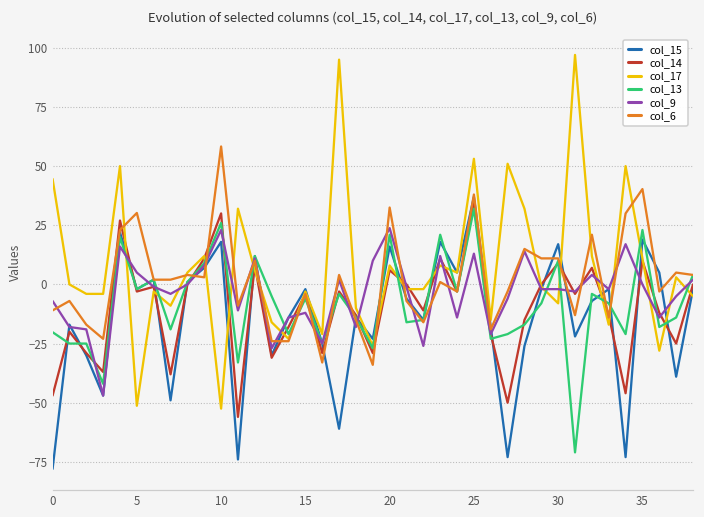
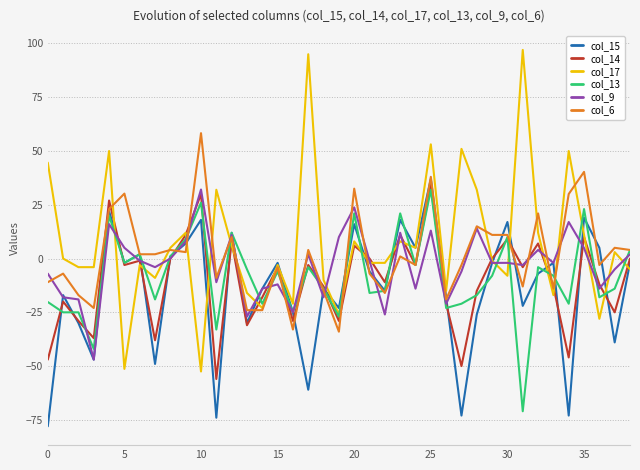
  {
    "col_15": {
      "0": -78,
      "10": 18,
      "20": 16,
      "30": 17,
      "35": 19
    },
    "col_14": {
      "0": -47,
      "10": 30,
      "20": 6,
      "25": 34
    },
    "col_17": {
      "0": 45,
      "5": -51,
      "10": -53,
      "20": 8,
      "25": 53,
      "30": -8
    },
    "col_13": {
      "0": -20,
      "10": 26,
      "15": -6,
      "20": 21,
      "25": 32,
      "35": 23
    },
    "col_9": {
      "0": -7,
      "5": 5,
-     "10": 23,
+     "10": 32,
      "15": -12,
      "20": 24,
      "25": 13,
      "30": -2,
-     "35": 0
+     "35": 5
    },
    "col_6": {
      "0": -11,
      "5": 30,
      "10": 58,
      "20": 33,
      "35": 40
    }
  }
